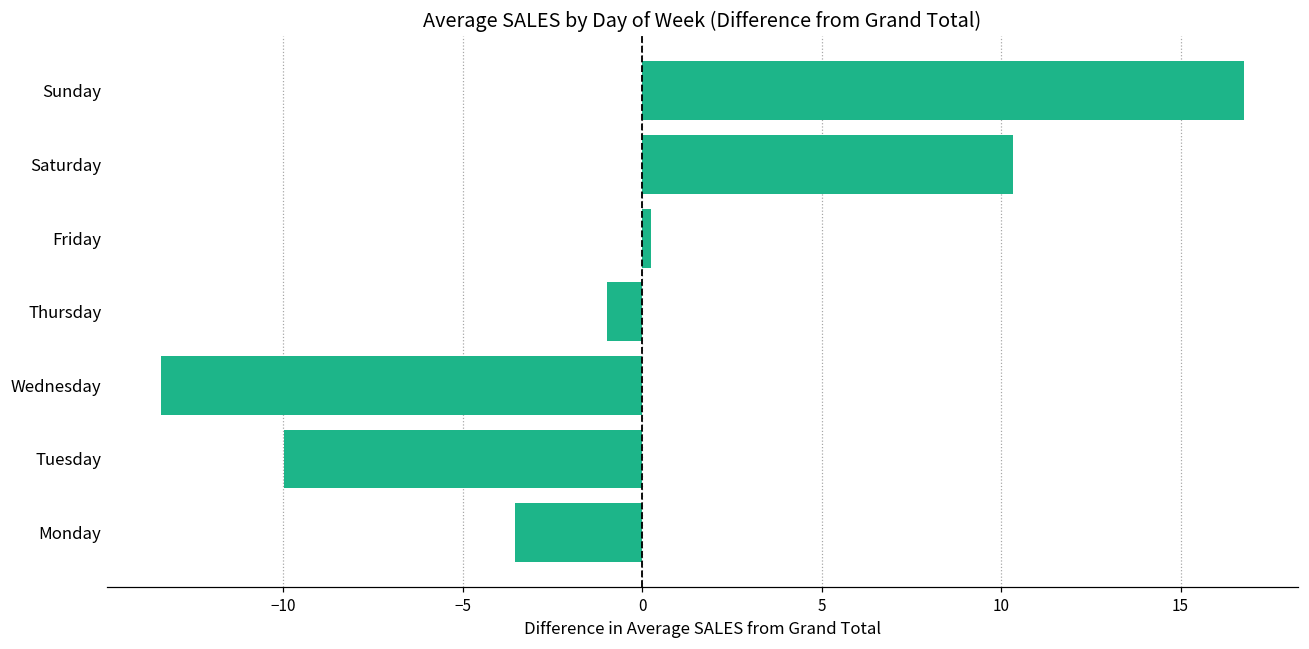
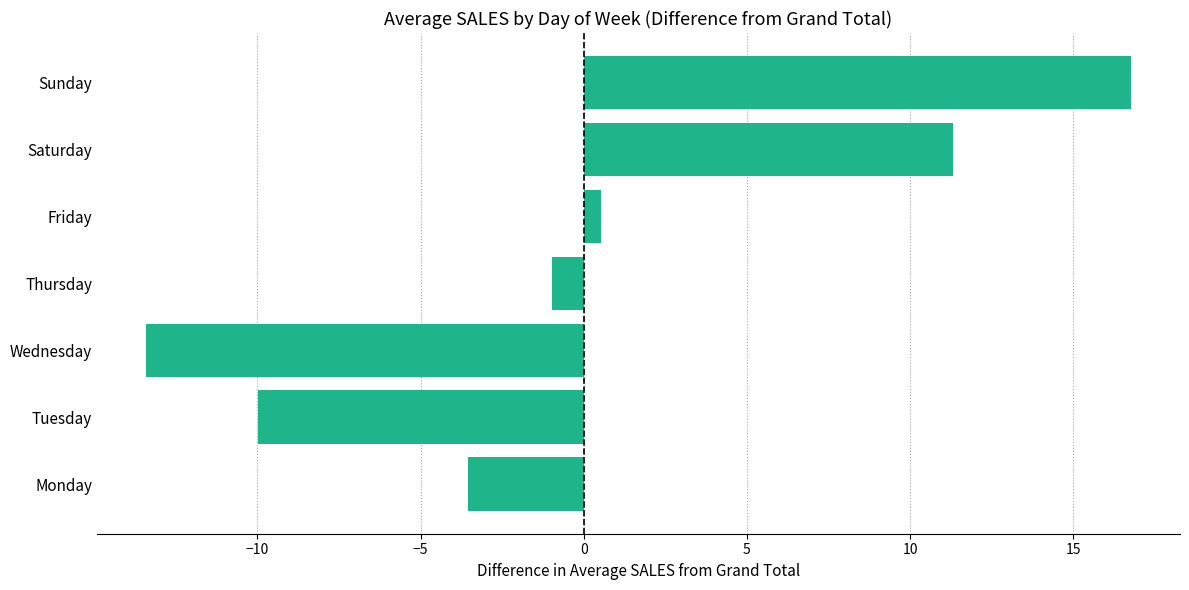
  {
    "Sunday": 16.8,
-   "Saturday": 10.3,
-   "Friday": 0.2,
+   "Saturday": 11.3,
+   "Friday": 0.5,
    "Thursday": -1.0,
    "Wednesday": -13.4,
    "Tuesday": -10.0,
    "Monday": -3.6
  }
